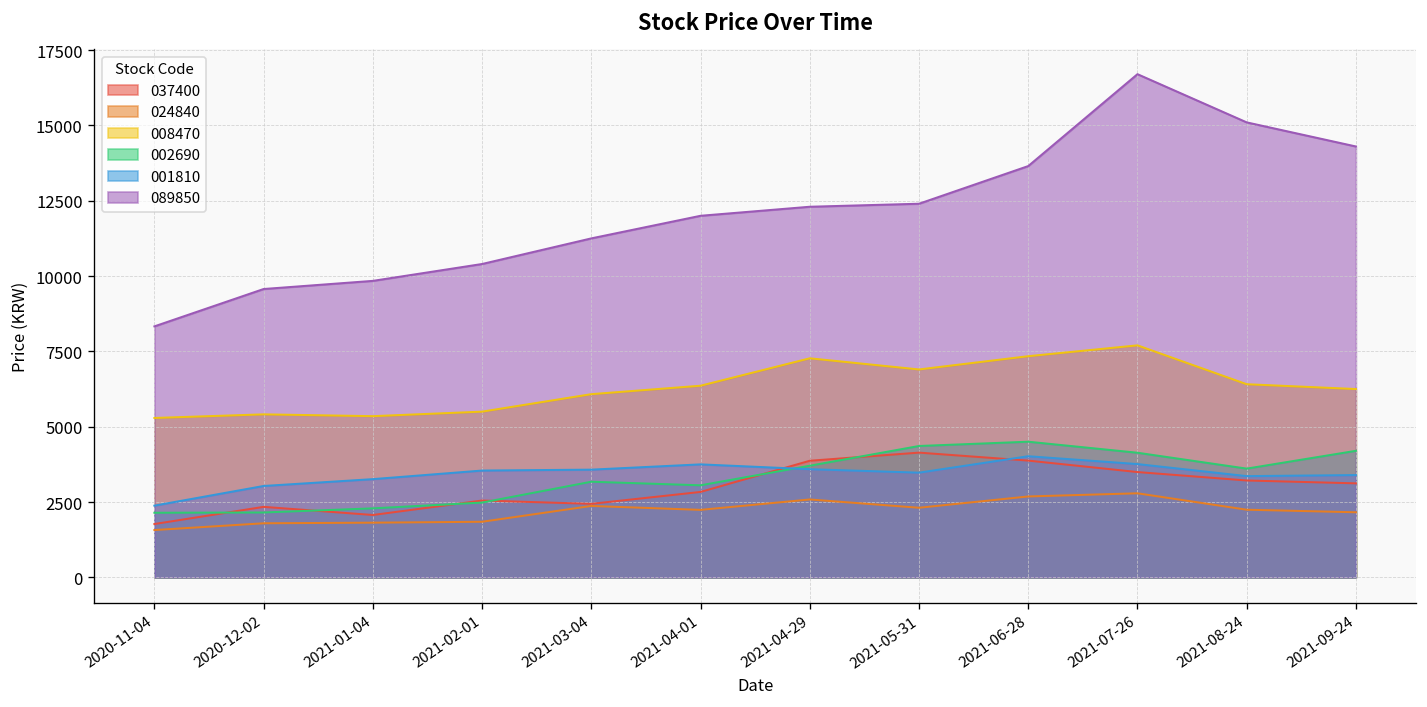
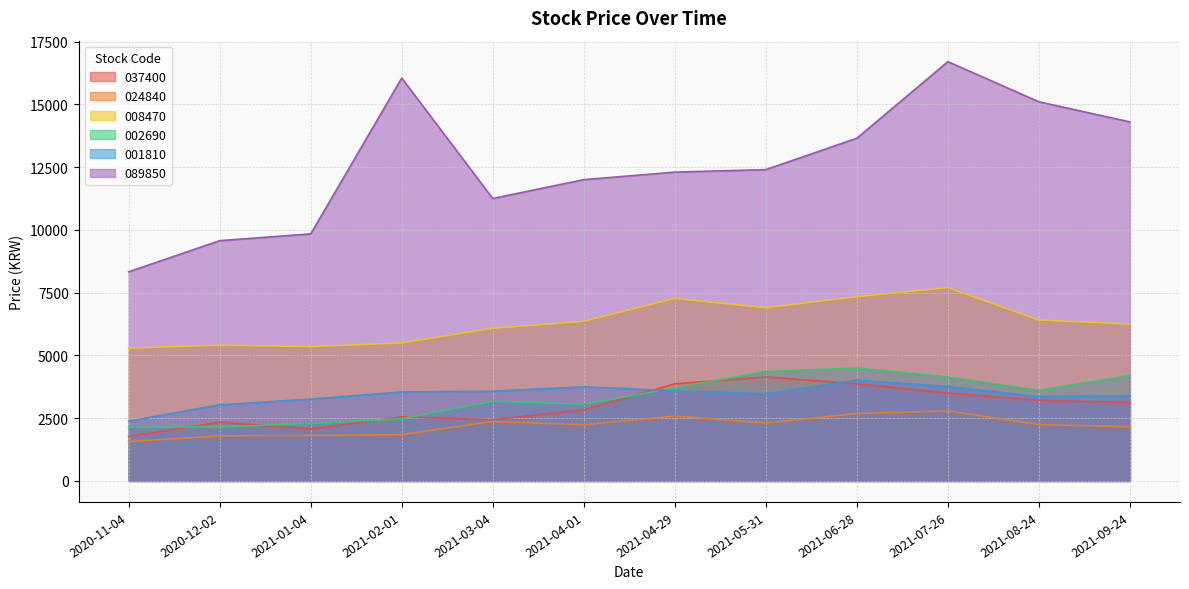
  {
    "008470": {
      "2020-11-04": 5300,
      "2020-12-02": 5400,
      "2021-01-04": 5400,
      "2021-02-01": 5500,
      "2021-03-04": 6100,
      "2021-04-01": 6400,
      "2021-04-29": 7300,
      "2021-05-31": 6900,
      "2021-06-28": 7300,
      "2021-07-26": 7700,
      "2021-08-24": 6400,
      "2021-09-24": 6300
    },
    "002690": {
      "2020-11-04": 2100,
      "2020-12-02": 2200,
      "2021-01-04": 2300,
      "2021-03-04": 3200,
      "2021-04-01": 3100,
      "2021-04-29": 3700,
      "2021-05-31": 4400,
      "2021-06-28": 4500,
      "2021-07-26": 4100,
      "2021-08-24": 3600,
      "2021-09-24": 4200
    },
    "001810": {
      "2020-11-04": 2400,
      "2020-12-02": 3000,
      "2021-01-04": 3300,
      "2021-02-01": 3500,
      "2021-03-04": 3600,
      "2021-04-01": 3800,
      "2021-04-29": 3600,
      "2021-05-31": 3500,
      "2021-06-28": 4000,
      "2021-07-26": 3800,
      "2021-08-24": 3400,
      "2021-09-24": 3400
    },
    "089850": {
      "2020-11-04": 8300,
      "2020-12-02": 9600,
      "2021-01-04": 9800,
-     "2021-02-01": 10400,
+     "2021-02-01": 16000,
      "2021-03-04": 11300,
      "2021-04-01": 12000,
      "2021-04-29": 12300,
      "2021-05-31": 12400,
      "2021-06-28": 13700,
      "2021-07-26": 16700,
      "2021-08-24": 15100,
      "2021-09-24": 14300
    }
  }
